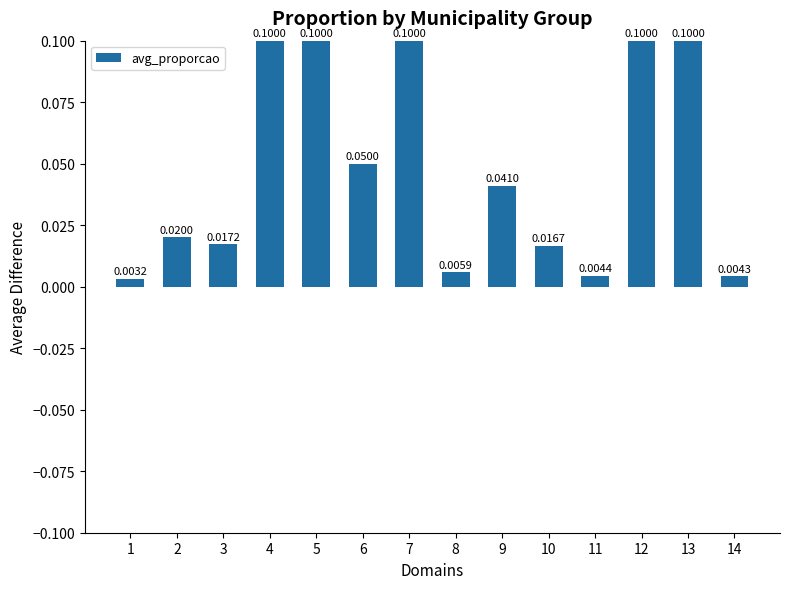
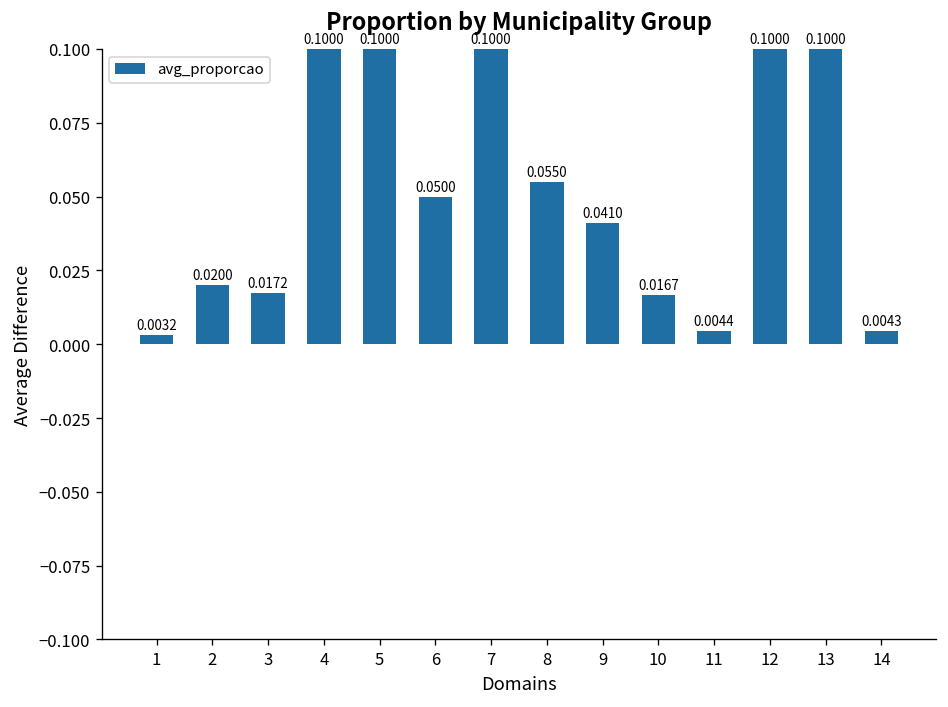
  {
    "1": 0.0032,
    "2": 0.0200,
    "3": 0.0172,
    "4": 0.1000,
    "5": 0.1000,
    "6": 0.0500,
    "7": 0.1000,
-   "8": 0.0059,
+   "8": 0.0550,
    "9": 0.0410,
    "10": 0.0167,
    "11": 0.0044,
    "12": 0.1000,
    "13": 0.1000,
    "14": 0.0043
  }
